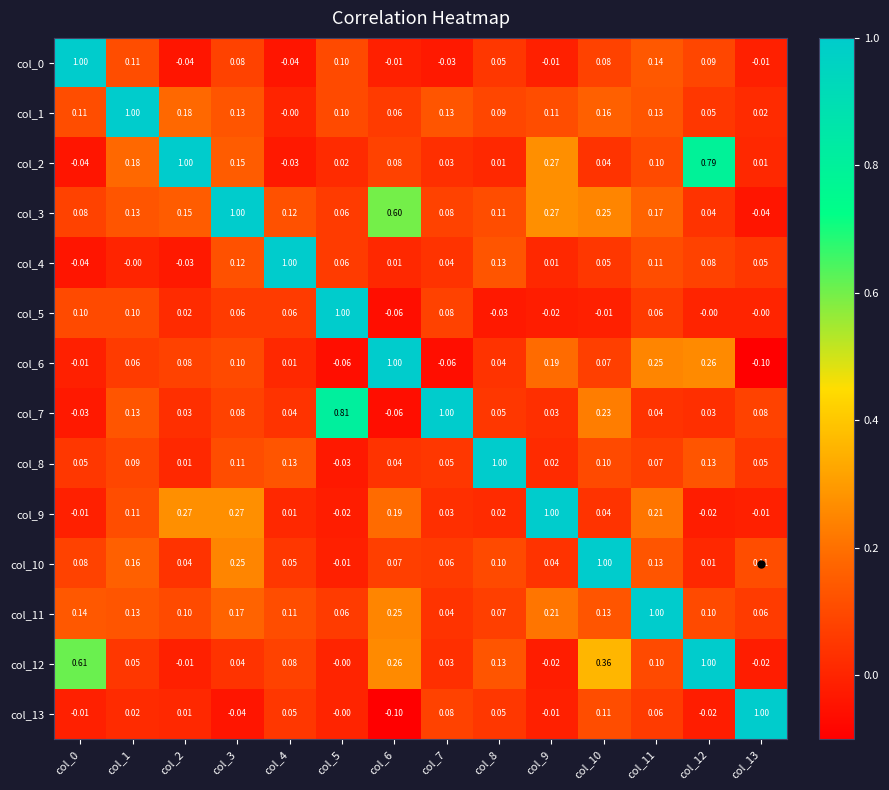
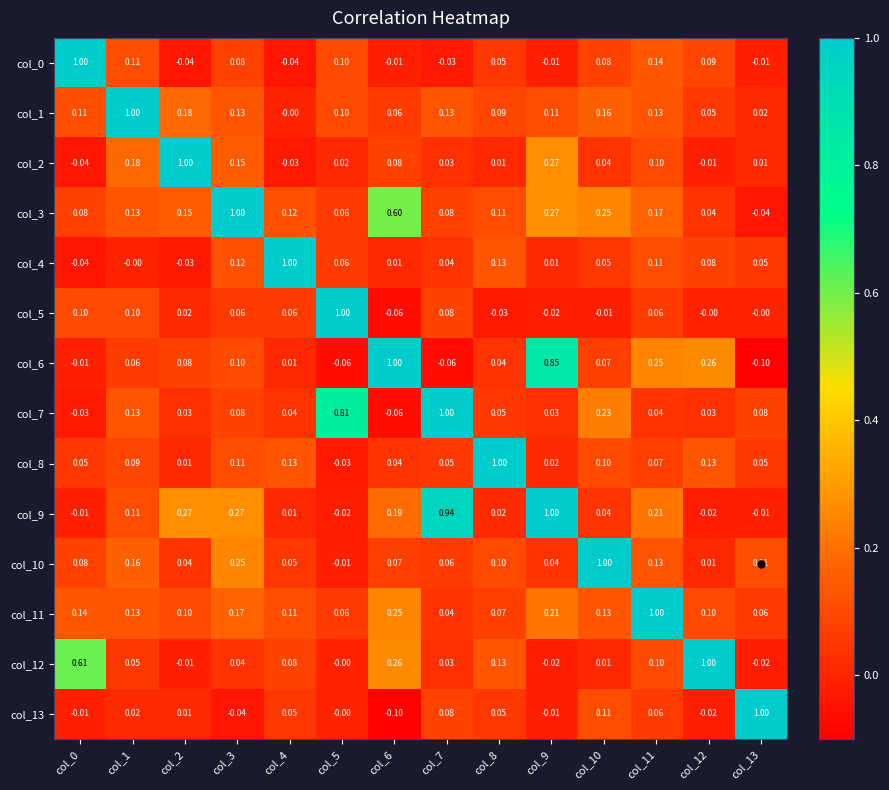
  {
    "col_0": {
      "col_0": 1.00,
      "col_1": 0.11,
      "col_2": -0.04,
      "col_3": 0.08,
      "col_4": -0.04,
      "col_5": 0.10,
      "col_6": -0.01,
      "col_7": -0.03,
      "col_8": 0.05,
      "col_9": -0.01,
      "col_10": 0.08,
      "col_11": 0.14,
      "col_12": 0.09,
      "col_13": -0.01
    },
    "col_1": {
      "col_0": 0.11,
      "col_1": 1.00,
      "col_2": 0.18,
      "col_3": 0.13,
      "col_4": -0.00,
      "col_5": 0.10,
      "col_6": 0.06,
      "col_7": 0.13,
      "col_8": 0.09,
      "col_9": 0.11,
      "col_10": 0.16,
      "col_11": 0.13,
      "col_12": 0.05,
      "col_13": 0.02
    },
    "col_2": {
      "col_0": -0.04,
      "col_1": 0.18,
      "col_2": 1.00,
      "col_3": 0.15,
      "col_4": -0.03,
      "col_5": 0.02,
      "col_6": 0.08,
      "col_7": 0.03,
      "col_8": 0.01,
      "col_9": 0.27,
      "col_10": 0.04,
      "col_11": 0.10,
-     "col_12": 0.79,
+     "col_12": -0.01,
      "col_13": 0.01
    },
    "col_3": {
      "col_0": 0.08,
      "col_1": 0.13,
      "col_2": 0.15,
      "col_3": 1.00,
      "col_4": 0.12,
      "col_5": 0.06,
      "col_6": 0.60,
      "col_7": 0.08,
      "col_8": 0.11,
      "col_9": 0.27,
      "col_10": 0.25,
      "col_11": 0.17,
      "col_12": 0.04,
      "col_13": -0.04
    },
    "col_4": {
      "col_0": -0.04,
      "col_1": -0.00,
      "col_2": -0.03,
      "col_3": 0.12,
      "col_4": 1.00,
      "col_5": 0.06,
      "col_6": 0.01,
      "col_7": 0.04,
      "col_8": 0.13,
      "col_9": 0.01,
      "col_10": 0.05,
      "col_11": 0.11,
      "col_12": 0.08,
      "col_13": 0.05
    },
    "col_5": {
      "col_0": 0.10,
      "col_1": 0.10,
      "col_2": 0.02,
      "col_3": 0.06,
      "col_4": 0.06,
      "col_5": 1.00,
      "col_6": -0.06,
      "col_7": 0.08,
      "col_8": -0.03,
      "col_9": -0.02,
      "col_10": -0.01,
      "col_11": 0.06,
      "col_12": -0.00,
      "col_13": -0.00
    },
    "col_6": {
      "col_0": -0.01,
      "col_1": 0.06,
      "col_2": 0.08,
      "col_3": 0.10,
      "col_4": 0.01,
      "col_5": -0.06,
      "col_6": 1.00,
      "col_7": -0.06,
      "col_8": 0.04,
-     "col_9": 0.19,
+     "col_9": 0.85,
      "col_10": 0.07,
      "col_11": 0.25,
      "col_12": 0.26,
      "col_13": -0.10
    },
    "col_7": {
      "col_0": -0.03,
      "col_1": 0.13,
      "col_2": 0.03,
      "col_3": 0.08,
      "col_4": 0.04,
      "col_5": 0.81,
      "col_6": -0.06,
      "col_7": 1.00,
      "col_8": 0.05,
      "col_9": 0.03,
      "col_10": 0.23,
      "col_11": 0.04,
      "col_12": 0.03,
      "col_13": 0.08
    },
    "col_8": {
      "col_0": 0.05,
      "col_1": 0.09,
      "col_2": 0.01,
      "col_3": 0.11,
      "col_4": 0.13,
      "col_5": -0.03,
      "col_6": 0.04,
      "col_7": 0.05,
      "col_8": 1.00,
      "col_9": 0.02,
      "col_10": 0.10,
      "col_11": 0.07,
      "col_12": 0.13,
      "col_13": 0.05
    },
    "col_9": {
      "col_0": -0.01,
      "col_1": 0.11,
      "col_2": 0.27,
      "col_3": 0.27,
      "col_4": 0.01,
      "col_5": -0.02,
      "col_6": 0.19,
-     "col_7": 0.03,
+     "col_7": 0.94,
      "col_8": 0.02,
      "col_9": 1.00,
      "col_10": 0.04,
      "col_11": 0.21,
      "col_12": -0.02,
      "col_13": -0.01
    },
    "col_10": {
      "col_0": 0.08,
      "col_1": 0.16,
      "col_2": 0.04,
      "col_3": 0.25,
      "col_4": 0.05,
      "col_5": -0.01,
      "col_6": 0.07,
      "col_7": 0.06,
      "col_8": 0.10,
      "col_9": 0.04,
      "col_10": 1.00,
      "col_11": 0.13,
      "col_12": 0.01
    },
    "col_11": {
      "col_0": 0.14,
      "col_1": 0.13,
      "col_2": 0.10,
      "col_3": 0.17,
      "col_4": 0.11,
      "col_5": 0.06,
      "col_6": 0.25,
      "col_7": 0.04,
      "col_8": 0.07,
      "col_9": 0.21,
      "col_10": 0.13,
      "col_11": 1.00,
      "col_12": 0.10,
      "col_13": 0.06
    },
    "col_12": {
      "col_0": 0.61,
      "col_1": 0.05,
      "col_2": -0.01,
      "col_3": 0.04,
      "col_4": 0.08,
      "col_5": -0.00,
      "col_6": 0.26,
      "col_7": 0.03,
      "col_8": 0.13,
      "col_9": -0.02,
-     "col_10": 0.36,
+     "col_10": 0.01,
      "col_11": 0.10,
      "col_12": 1.00,
      "col_13": -0.02
    },
    "col_13": {
      "col_0": -0.01,
      "col_1": 0.02,
      "col_2": 0.01,
      "col_3": -0.04,
      "col_4": 0.05,
      "col_5": -0.00,
      "col_6": -0.10,
      "col_7": 0.08,
      "col_8": 0.05,
      "col_9": -0.01,
      "col_10": 0.11,
      "col_11": 0.06,
      "col_12": -0.02,
      "col_13": 1.00
    }
  }
